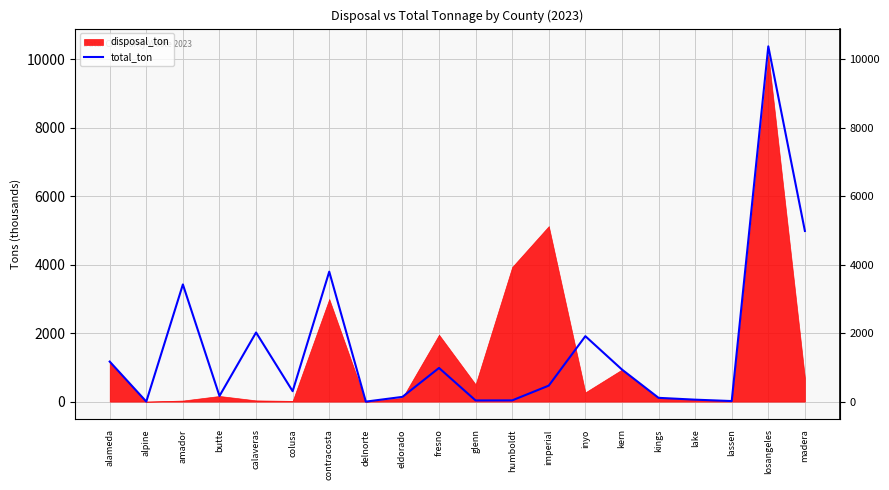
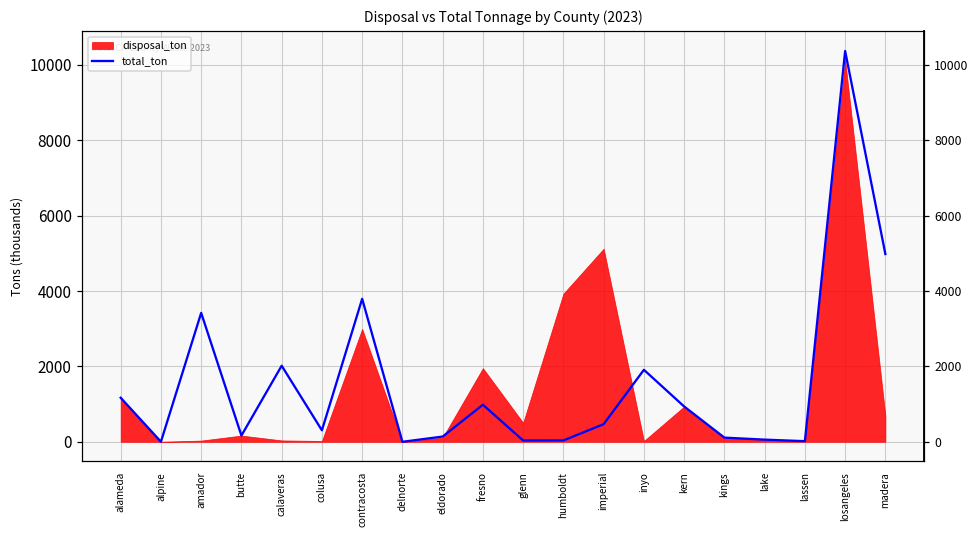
  {
    "total_ton": {
      "amador": 3400,
      "calaveras": 2000,
      "colusa": 300,
      "contracosta": 3800,
      "fresno": 1000,
      "glenn": 0,
      "humboldt": 0,
      "imperial": 500,
      "inyo": 1900,
      "losangeles": 10400,
      "madera": 5000
    },
    "disposal_ton": {
      "contracosta": 3000,
      "fresno": 2000,
      "glenn": 500,
      "humboldt": 3900,
      "imperial": 5100,
-     "inyo": 300,
+     "inyo": 0,
      "losangeles": 10100,
      "madera": 700
    }
  }
